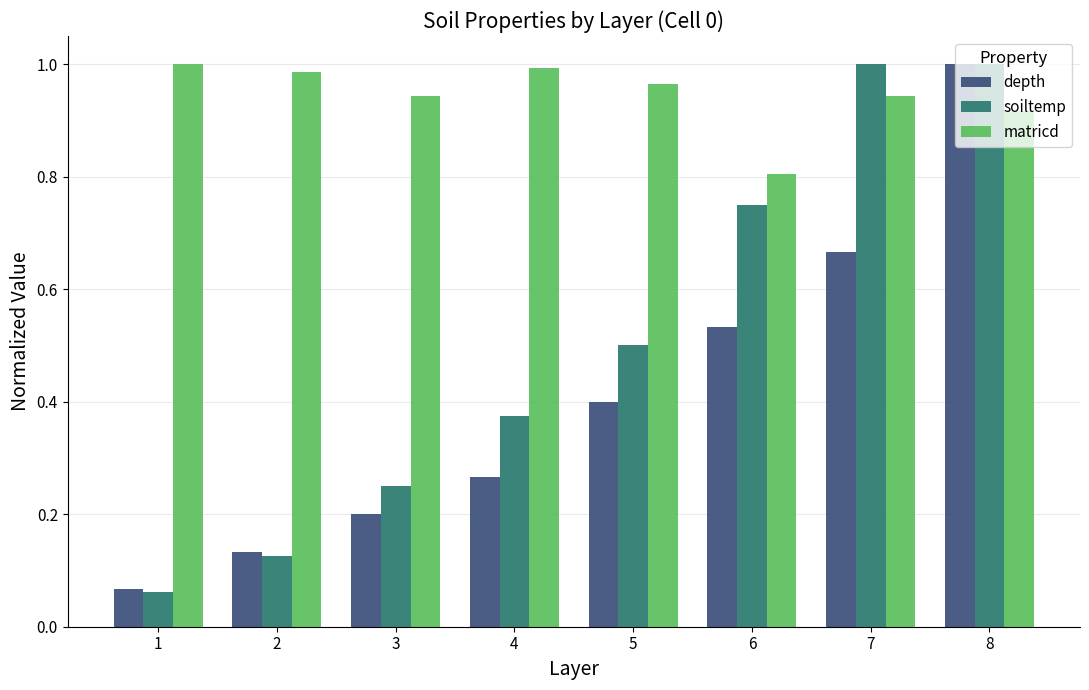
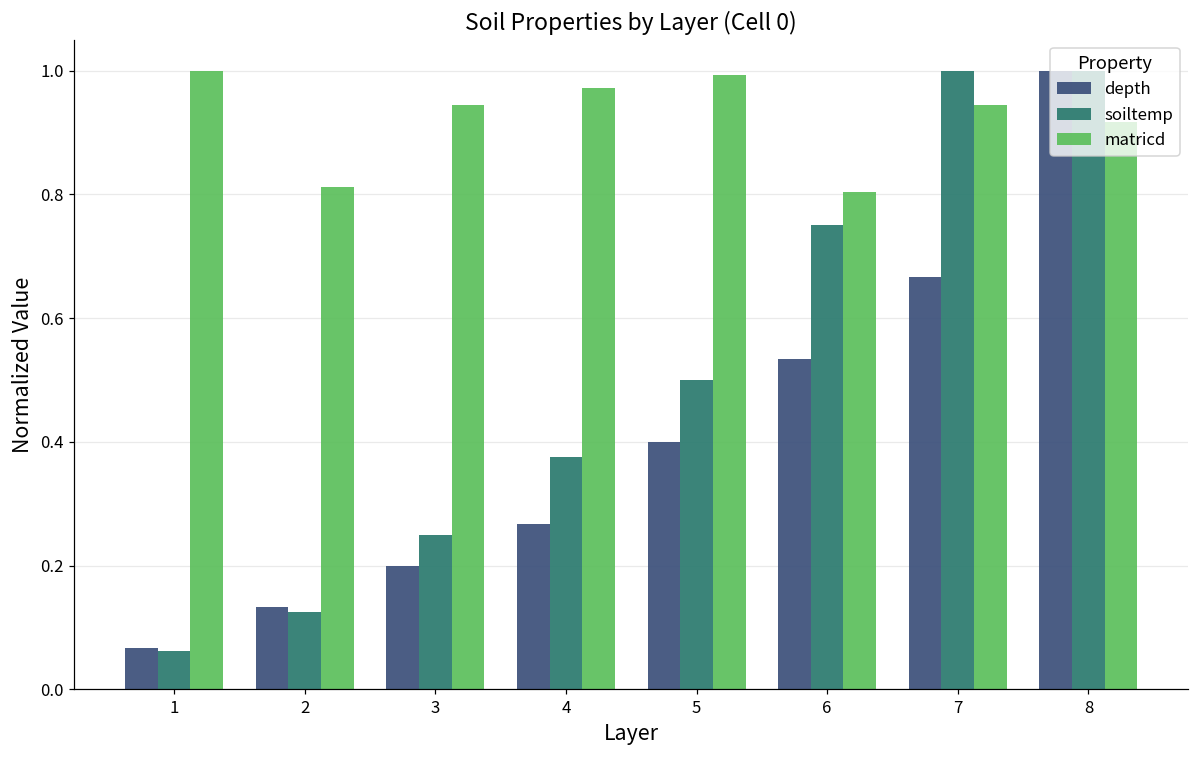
  {
    "matricd": {
      "1": 1.00,
-     "2": 0.99,
+     "2": 0.81,
      "3": 0.94,
-     "4": 0.99,
-     "5": 0.97,
+     "4": 0.97,
+     "5": 0.99,
      "6": 0.80,
      "7": 0.94
    }
  }
